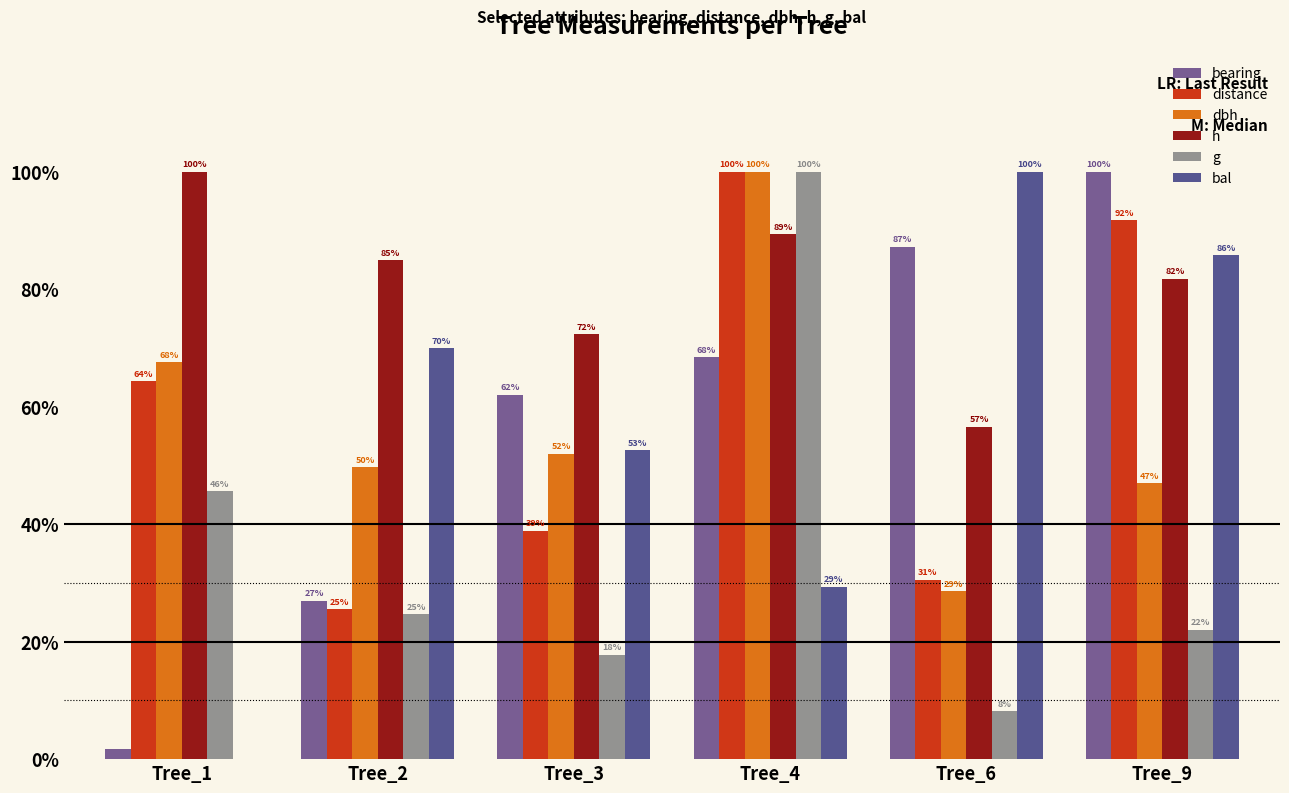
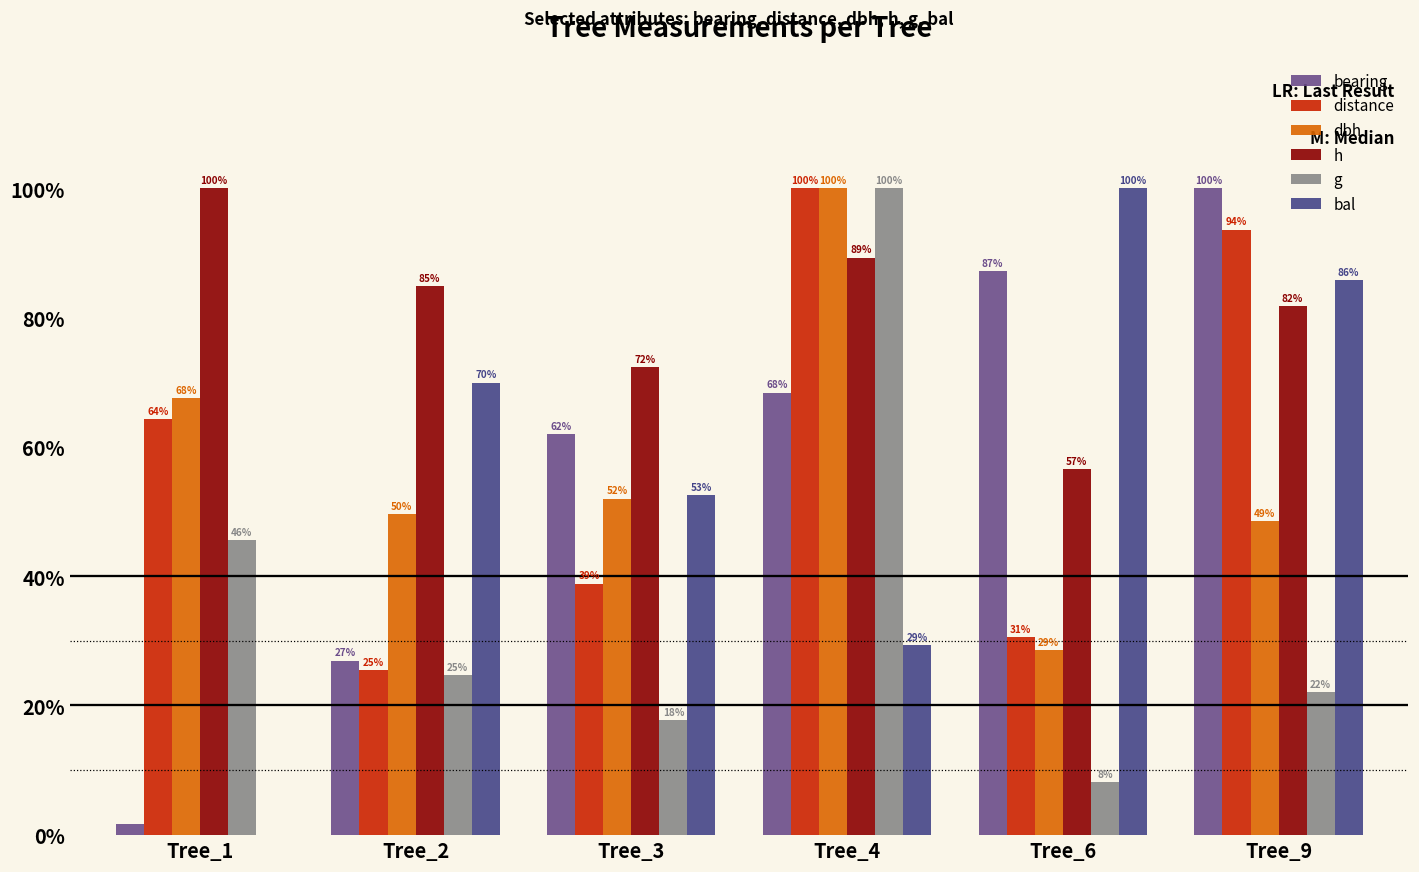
  {
    "distance": {
      "Tree_1": "64%",
      "Tree_2": "25%",
      "Tree_3": "39%",
      "Tree_4": "100%",
      "Tree_6": "31%",
-     "Tree_9": "92%"
+     "Tree_9": "94%"
    },
    "dbh": {
      "Tree_1": "68%",
      "Tree_2": "50%",
      "Tree_3": "52%",
      "Tree_4": "100%",
      "Tree_6": "29%",
-     "Tree_9": "47%"
+     "Tree_9": "49%"
    },
    "h": {
      "Tree_1": "100%",
      "Tree_2": "85%",
      "Tree_3": "72%",
      "Tree_4": "89%",
      "Tree_6": "57%",
      "Tree_9": "82%"
    },
    "g": {
      "Tree_1": "46%",
      "Tree_2": "25%",
      "Tree_3": "18%",
      "Tree_4": "100%",
      "Tree_6": "8%",
      "Tree_9": "22%"
    }
  }
